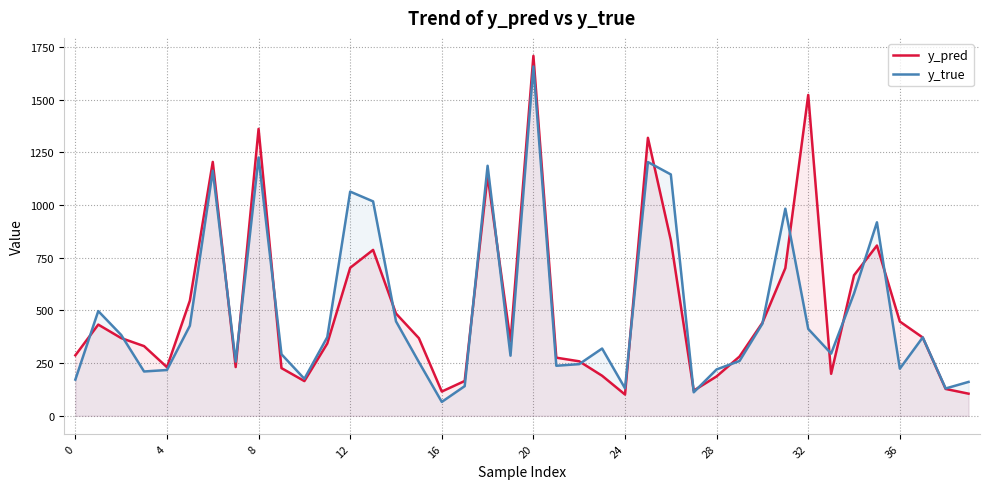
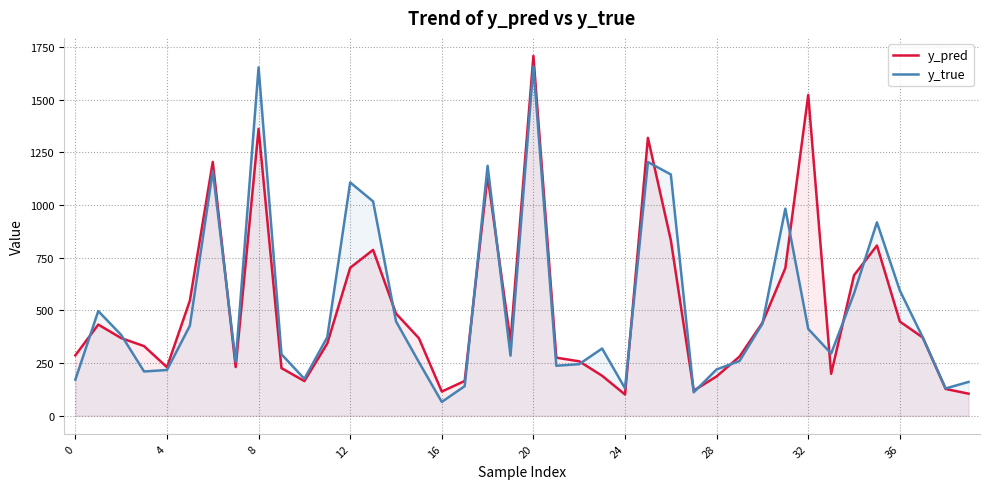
  {
    "y_pred": {
      "0": 290,
      "4": 230,
      "8": 1360,
      "12": 700,
      "16": 120,
      "20": 1710,
      "24": 100,
      "28": 190,
      "32": 1520,
      "36": 450
    },
    "y_true": {
      "0": 170,
      "4": 220,
-     "8": 1230,
-     "12": 1060,
+     "8": 1650,
+     "12": 1110,
      "16": 70,
      "20": 1660,
      "24": 130,
      "28": 220,
      "32": 410,
-     "36": 220
+     "36": 590
    }
  }
